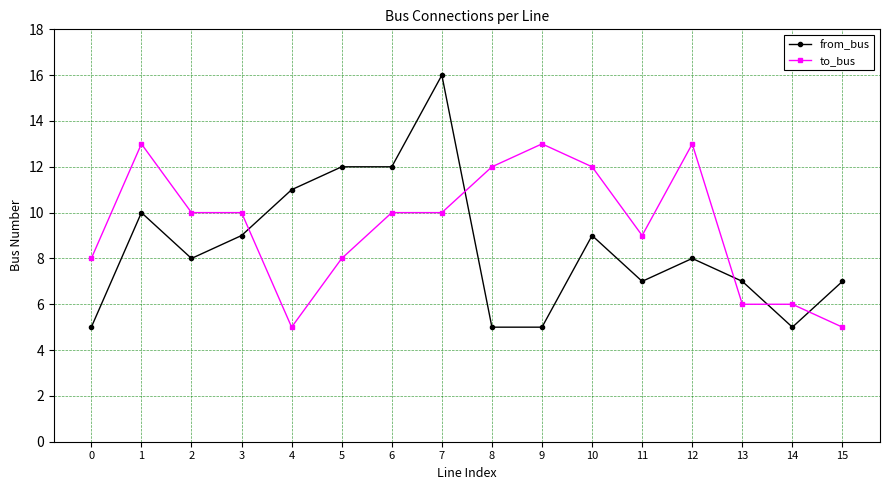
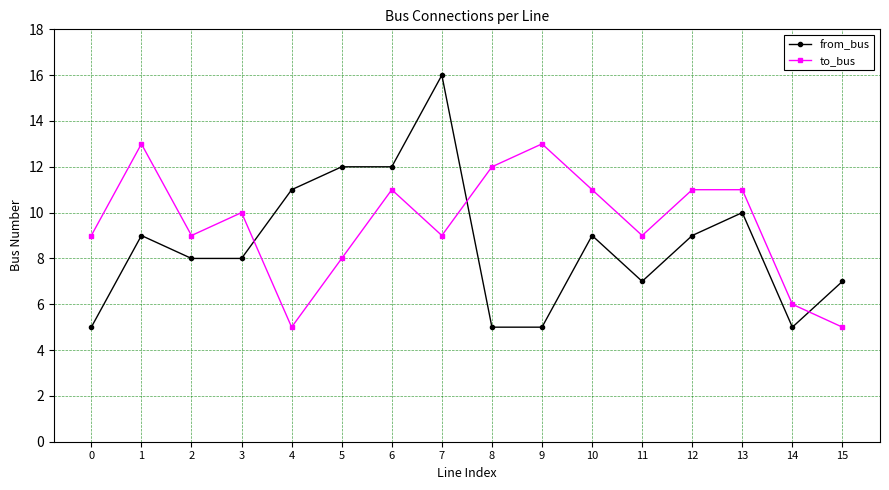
  {
    "from_bus": {
      "0": 5,
-     "1": 10,
+     "1": 9,
      "2": 8,
-     "3": 9,
+     "3": 8,
      "4": 11,
      "5": 12,
      "6": 12,
      "7": 16,
      "8": 5,
      "9": 5,
      "10": 9,
      "11": 7,
-     "12": 8,
-     "13": 7,
+     "12": 9,
+     "13": 10,
      "14": 5,
      "15": 7
    },
    "to_bus": {
-     "0": 8,
+     "0": 9,
      "1": 13,
-     "2": 10,
+     "2": 9,
      "3": 10,
      "4": 5,
      "5": 8,
-     "6": 10,
-     "7": 10,
+     "6": 11,
+     "7": 9,
      "8": 12,
      "9": 13,
-     "10": 12,
+     "10": 11,
      "11": 9,
-     "12": 13,
-     "13": 6,
+     "12": 11,
+     "13": 11,
      "14": 6,
      "15": 5
    }
  }
